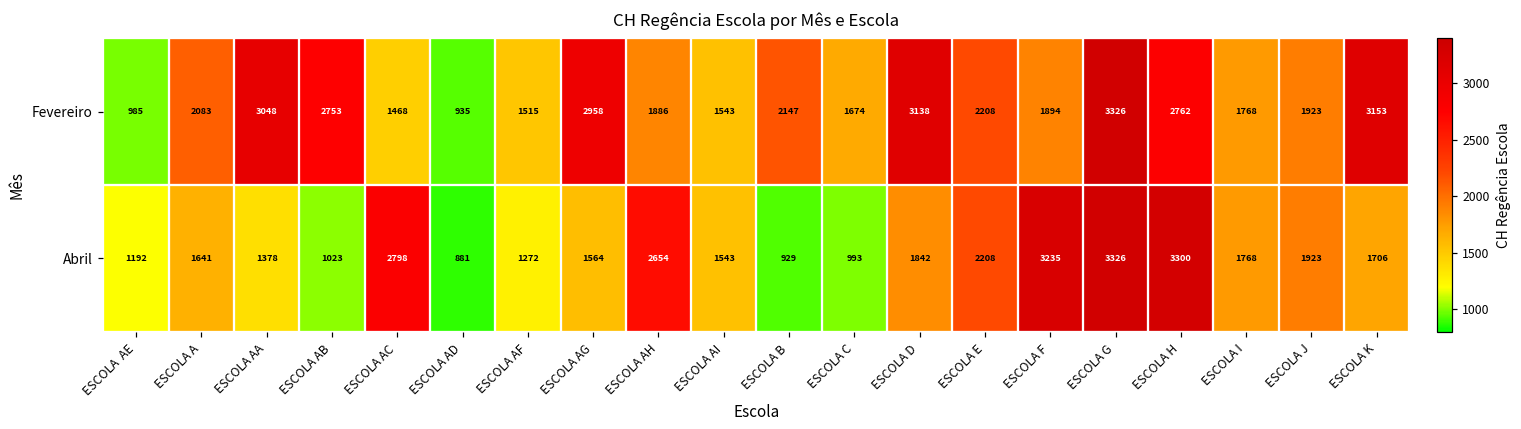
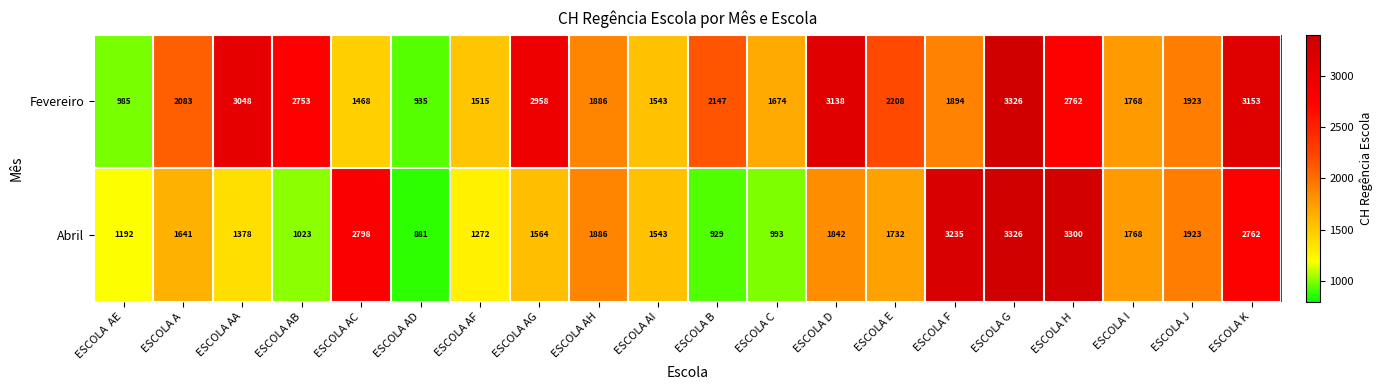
  {
    "Fevereiro": {
      "ESCOLA AE": 985,
      "ESCOLA A": 2083,
      "ESCOLA AA": 3048,
      "ESCOLA AB": 2753,
      "ESCOLA AC": 1468,
      "ESCOLA AD": 935,
      "ESCOLA AF": 1515,
      "ESCOLA AG": 2958,
      "ESCOLA AH": 1886,
      "ESCOLA AI": 1543,
      "ESCOLA B": 2147,
      "ESCOLA C": 1674,
      "ESCOLA D": 3138,
      "ESCOLA E": 2208,
      "ESCOLA F": 1894,
      "ESCOLA G": 3326,
      "ESCOLA H": 2762,
      "ESCOLA I": 1768,
      "ESCOLA J": 1923,
      "ESCOLA K": 3153
    },
    "Abril": {
      "ESCOLA AE": 1192,
      "ESCOLA A": 1641,
      "ESCOLA AA": 1378,
      "ESCOLA AB": 1023,
      "ESCOLA AC": 2798,
      "ESCOLA AD": 881,
      "ESCOLA AF": 1272,
      "ESCOLA AG": 1564,
-     "ESCOLA AH": 2654,
+     "ESCOLA AH": 1886,
      "ESCOLA AI": 1543,
      "ESCOLA B": 929,
      "ESCOLA C": 993,
      "ESCOLA D": 1842,
-     "ESCOLA E": 2208,
+     "ESCOLA E": 1732,
      "ESCOLA F": 3235,
      "ESCOLA G": 3326,
      "ESCOLA H": 3300,
      "ESCOLA I": 1768,
      "ESCOLA J": 1923,
-     "ESCOLA K": 1706
+     "ESCOLA K": 2762
    }
  }
